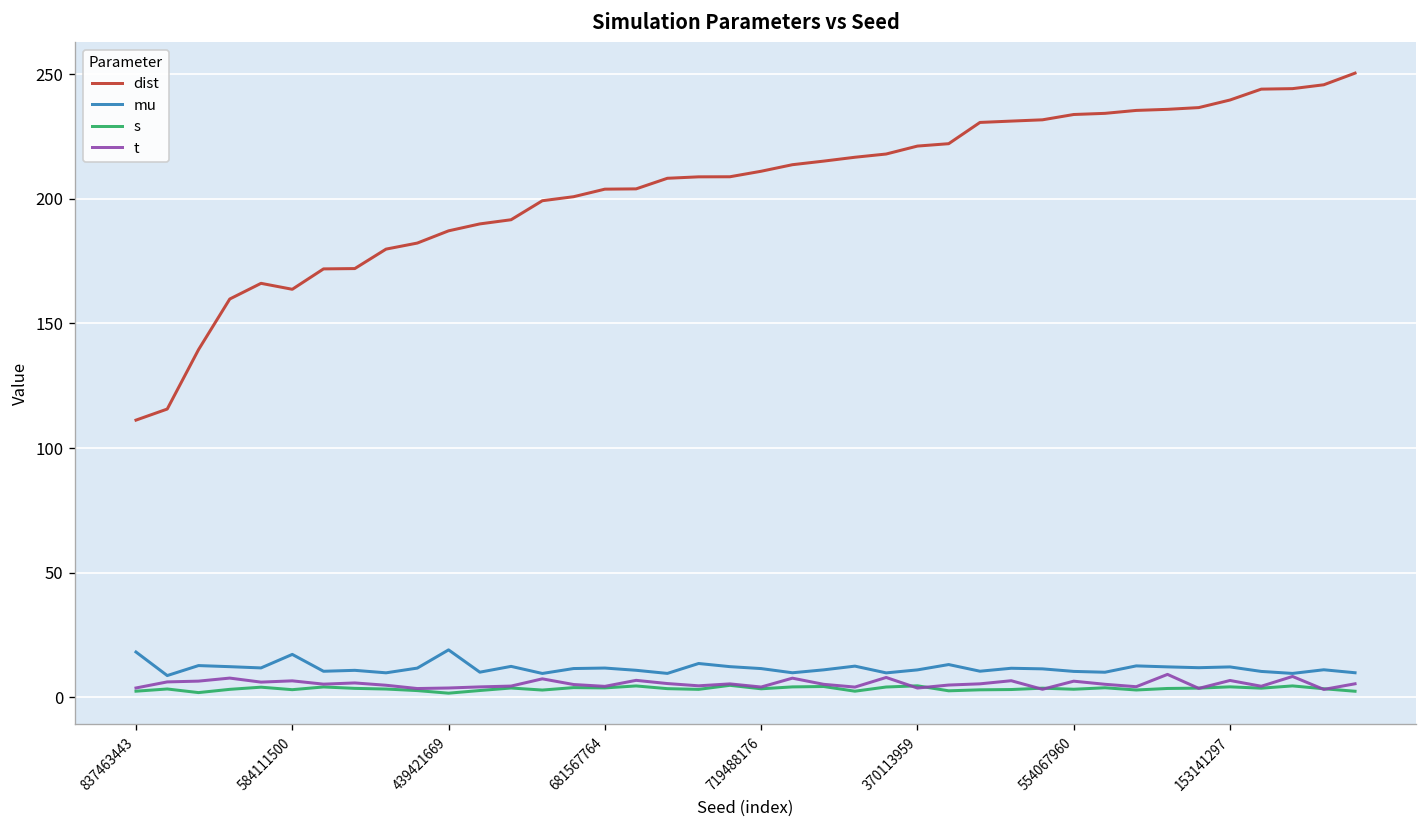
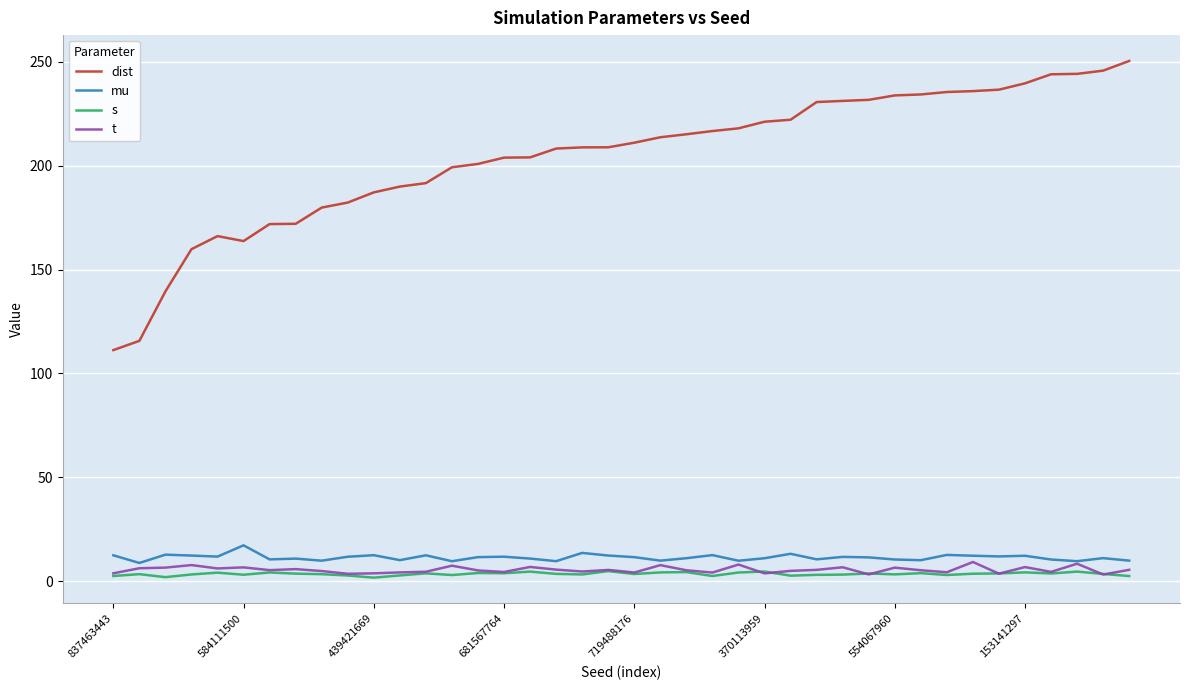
  {
    "dist": {
      "837463443": 111,
      "584111500": 164,
      "439421669": 187,
      "681567764": 204,
      "719488176": 211,
      "370113959": 221,
      "554067960": 234,
      "153141297": 240
    },
    "mu": {
-     "837463443": 18,
+     "837463443": 12,
      "584111500": 17,
-     "439421669": 19,
+     "439421669": 12,
      "681567764": 12,
      "719488176": 12,
      "370113959": 11,
      "554067960": 10,
      "153141297": 12
    },
    "s": {
      "837463443": 2,
      "584111500": 3,
      "439421669": 2,
      "554067960": 3,
      "153141297": 4
    },
    "t": {
      "837463443": 4,
      "584111500": 7,
      "439421669": 4,
      "554067960": 6,
      "153141297": 7
    }
  }
